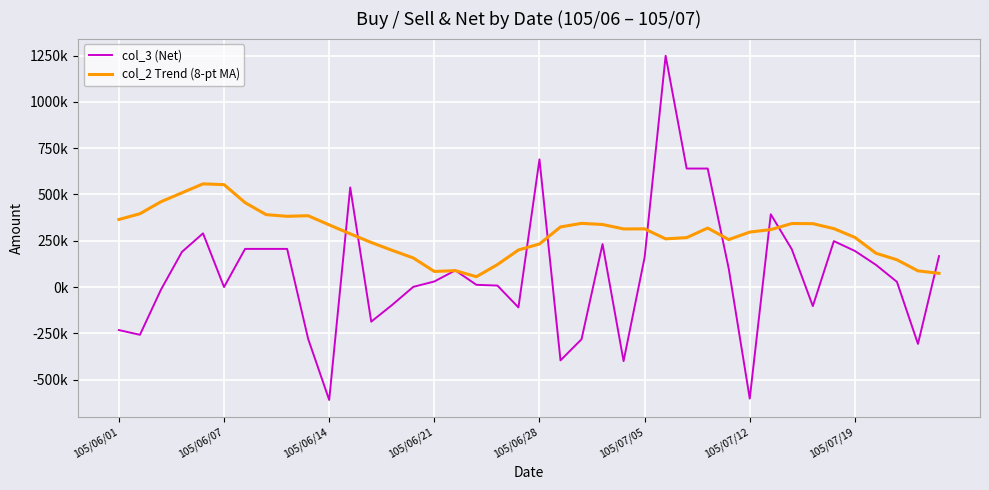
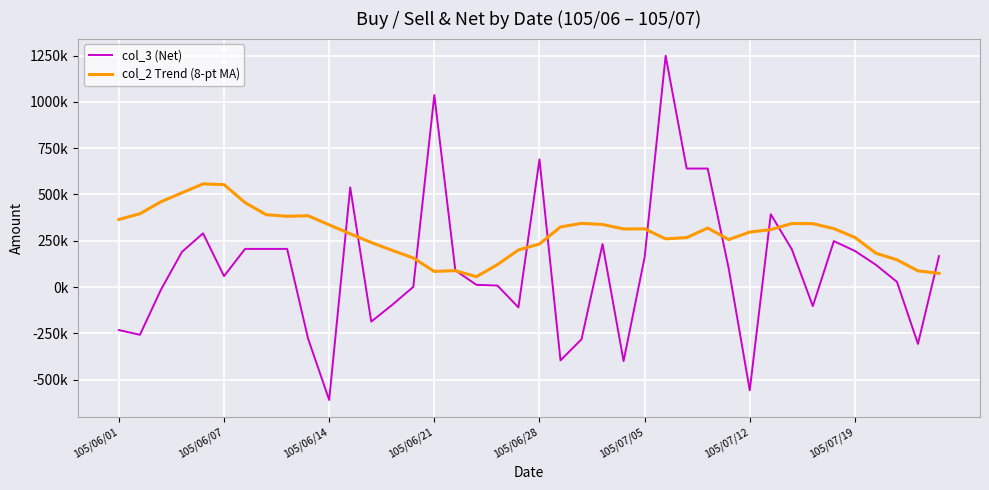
  {
    "col_3 (Net)": {
      "105/06/01": -230000,
-     "105/06/07": 0,
+     "105/06/07": 60000,
      "105/06/14": -610000,
-     "105/06/21": 30000,
+     "105/06/21": 1040000,
      "105/06/28": 690000,
      "105/07/05": 160000,
-     "105/07/12": -600000,
+     "105/07/12": -560000,
      "105/07/19": 200000
    },
    "col_2 Trend (8-pt MA)": {
      "105/06/01": 360000,
      "105/06/07": 550000,
      "105/06/14": 340000,
      "105/06/21": 80000,
      "105/06/28": 230000,
      "105/07/05": 310000,
      "105/07/12": 300000,
      "105/07/19": 270000
    }
  }
